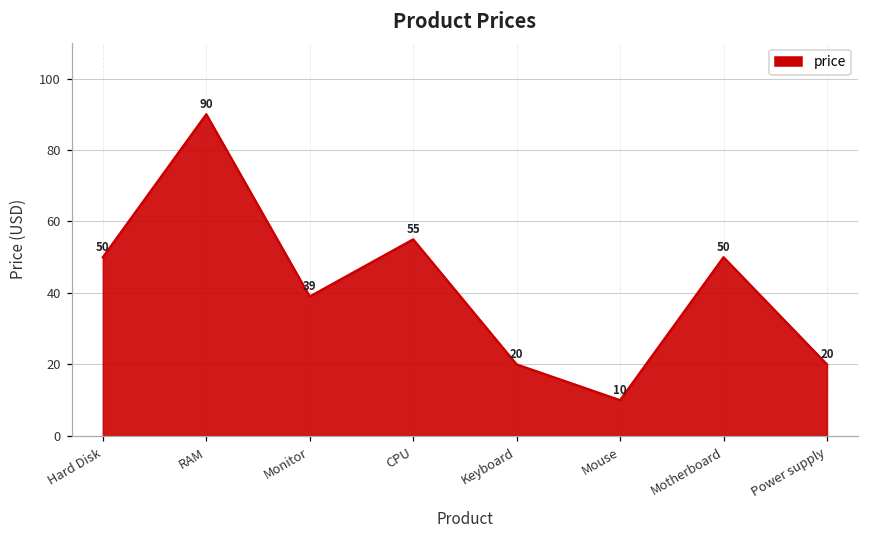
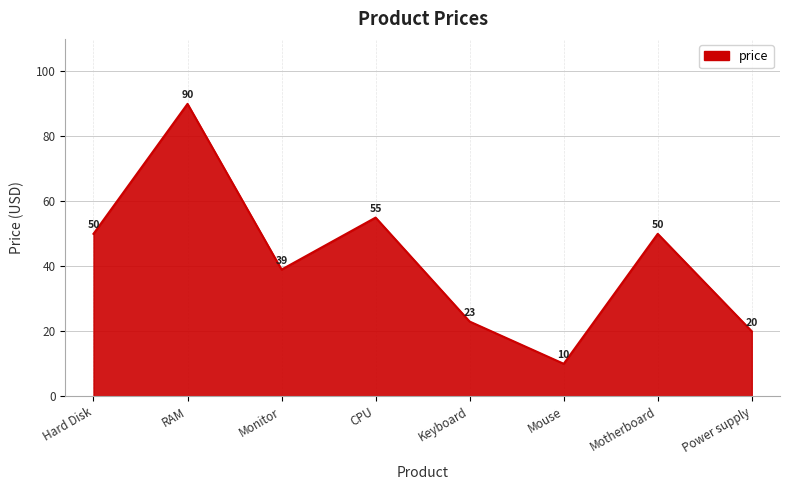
  {
    "Hard Disk": 50,
    "RAM": 90,
    "Monitor": 39,
    "CPU": 55,
-   "Keyboard": 20,
+   "Keyboard": 23,
    "Mouse": 10,
    "Motherboard": 50,
    "Power supply": 20
  }
